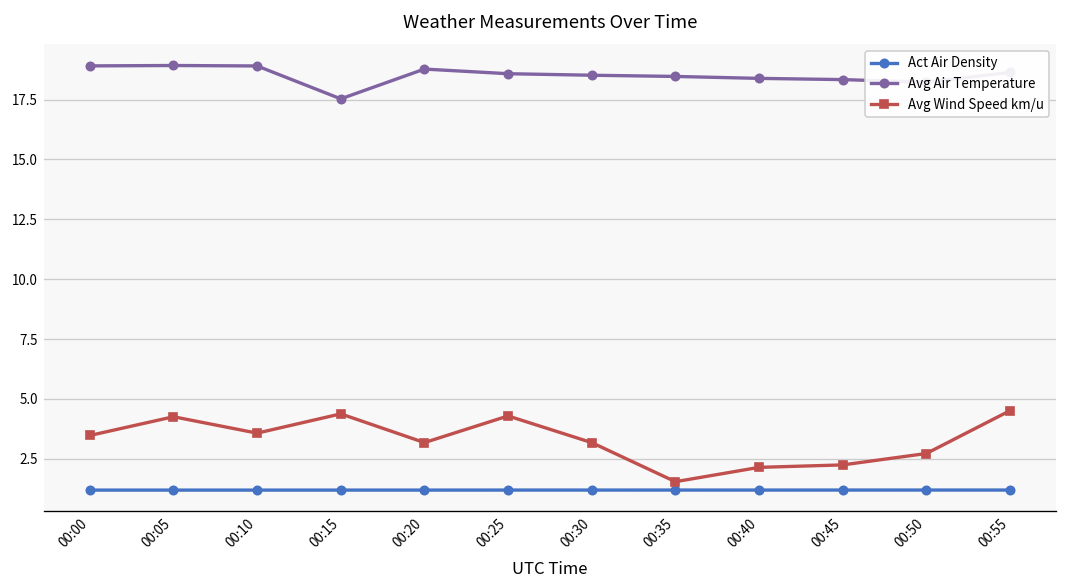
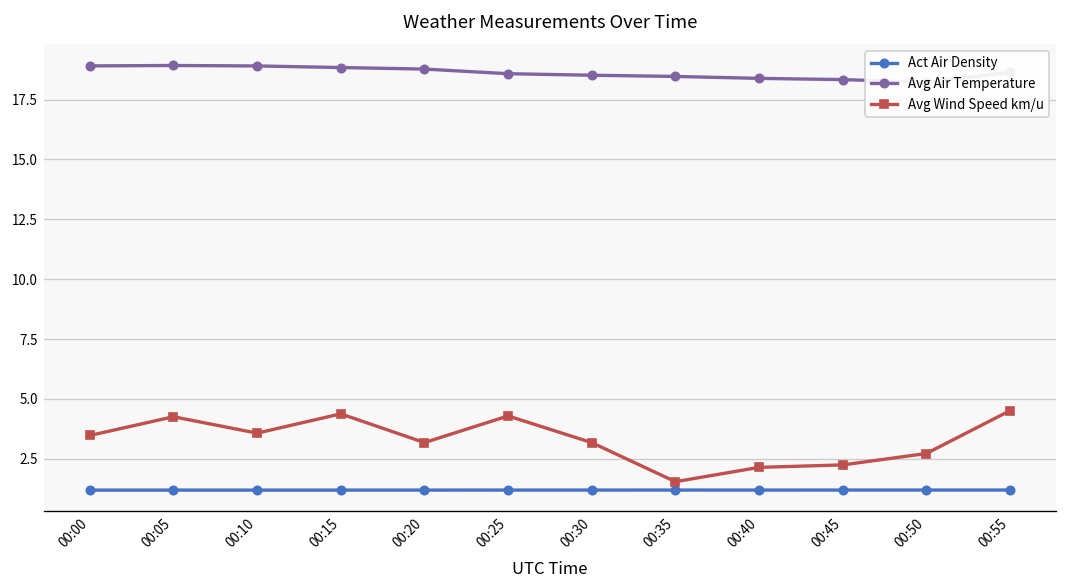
  {
    "Act Air Density": {
      "00:00": 1.2,
      "00:05": 1.2,
      "00:10": 1.2,
      "00:15": 1.2,
      "00:20": 1.2,
      "00:25": 1.2,
      "00:30": 1.2,
      "00:35": 1.2,
      "00:40": 1.2,
      "00:45": 1.2,
      "00:50": 1.2,
      "00:55": 1.2
    },
    "Avg Air Temperature": {
      "00:00": 18.9,
      "00:05": 18.9,
      "00:10": 18.9,
-     "00:15": 17.5,
+     "00:15": 18.8,
      "00:20": 18.8,
      "00:25": 18.6,
      "00:30": 18.5,
      "00:35": 18.5,
      "00:40": 18.4,
      "00:45": 18.3
    },
    "Avg Wind Speed km/u": {
      "00:00": 3.5,
      "00:05": 4.3,
      "00:10": 3.6,
      "00:15": 4.4,
      "00:20": 3.2,
      "00:25": 4.3,
      "00:30": 3.2,
      "00:35": 1.5,
      "00:40": 2.1,
      "00:45": 2.2,
      "00:50": 2.7,
      "00:55": 4.5
    }
  }
